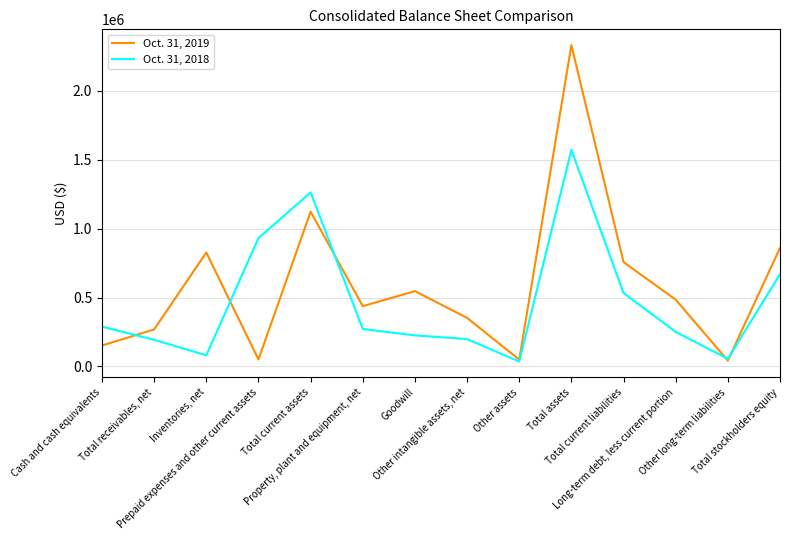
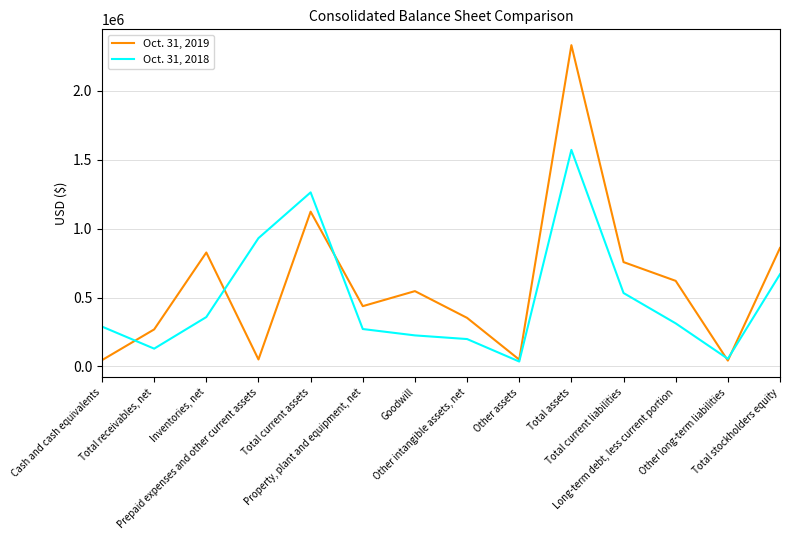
  {
    "Oct. 31, 2019": {
-     "Cash and cash equivalents": 150000,
+     "Cash and cash equivalents": 50000,
      "Total receivables, net": 270000,
      "Inventories, net": 830000,
      "Prepaid expenses and other current assets": 50000,
      "Total current assets": 1120000,
      "Property, plant and equipment, net": 440000,
      "Goodwill": 550000,
      "Other intangible assets, net": 350000,
      "Total assets": 2330000,
      "Total current liabilities": 760000,
-     "Long-term debt, less current portion": 480000,
+     "Long-term debt, less current portion": 620000,
      "Total stockholders equity": 860000
    },
    "Oct. 31, 2018": {
      "Cash and cash equivalents": 290000,
-     "Total receivables, net": 190000,
-     "Inventories, net": 80000,
+     "Total receivables, net": 130000,
+     "Inventories, net": 360000,
      "Prepaid expenses and other current assets": 930000,
      "Total current assets": 1260000,
      "Property, plant and equipment, net": 270000,
      "Goodwill": 230000,
      "Other intangible assets, net": 200000,
      "Total assets": 1570000,
      "Total current liabilities": 530000,
-     "Long-term debt, less current portion": 250000,
+     "Long-term debt, less current portion": 310000,
      "Total stockholders equity": 670000
    }
  }
